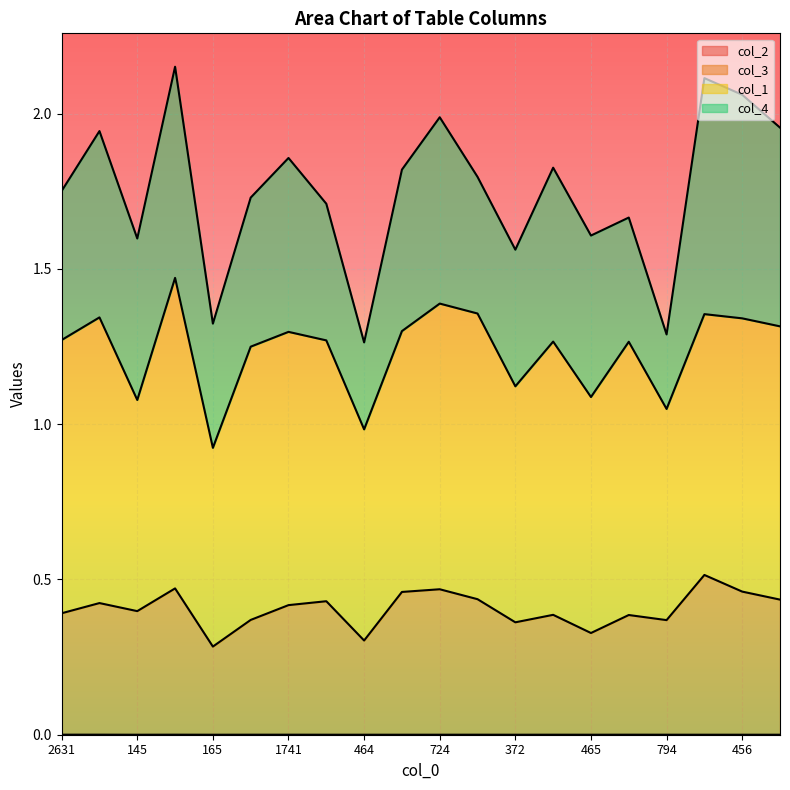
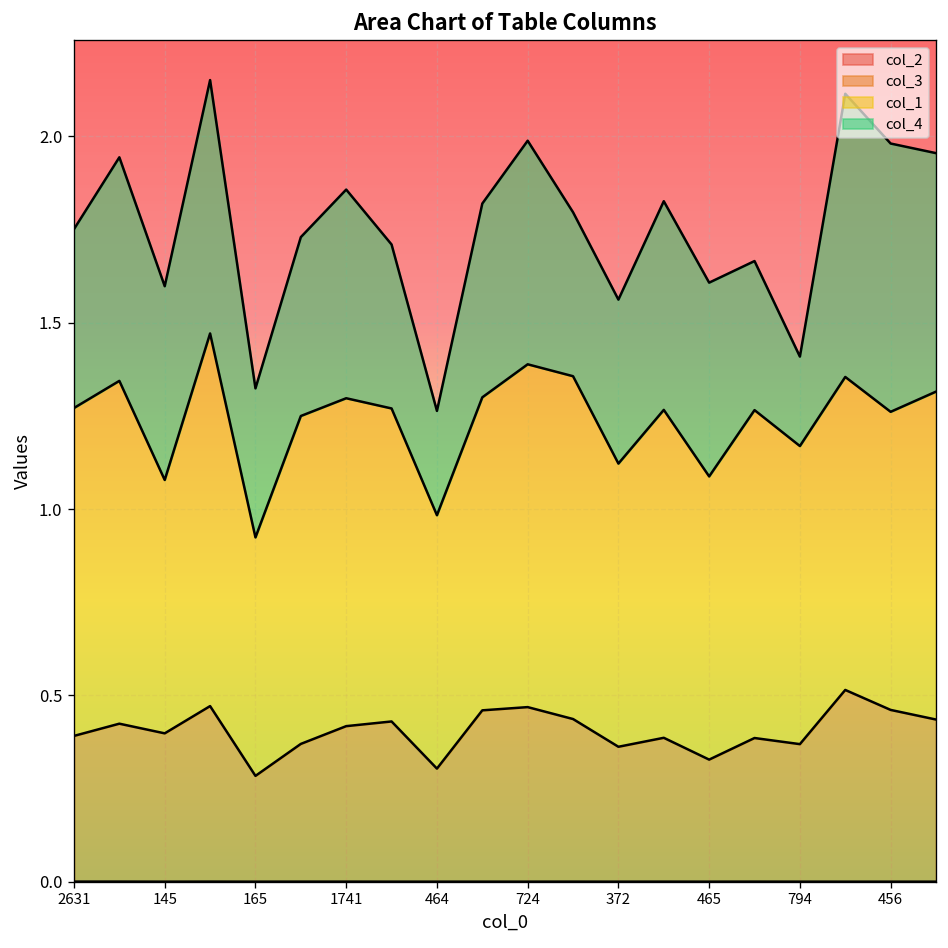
  {
    "col_1": {
      "2631": 0.88,
      "145": 0.68,
      "165": 0.64,
      "1741": 0.88,
      "464": 0.68,
      "724": 0.92,
      "372": 0.76,
      "465": 0.76,
-     "794": 0.68,
-     "456": 0.88
+     "794": 0.80,
+     "456": 0.80
    },
    "col_4": {
      "2631": 0.48,
      "145": 0.52,
      "165": 0.40,
      "1741": 0.56,
      "464": 0.28,
      "724": 0.60,
      "372": 0.44,
      "465": 0.52,
      "794": 0.24
    }
  }
